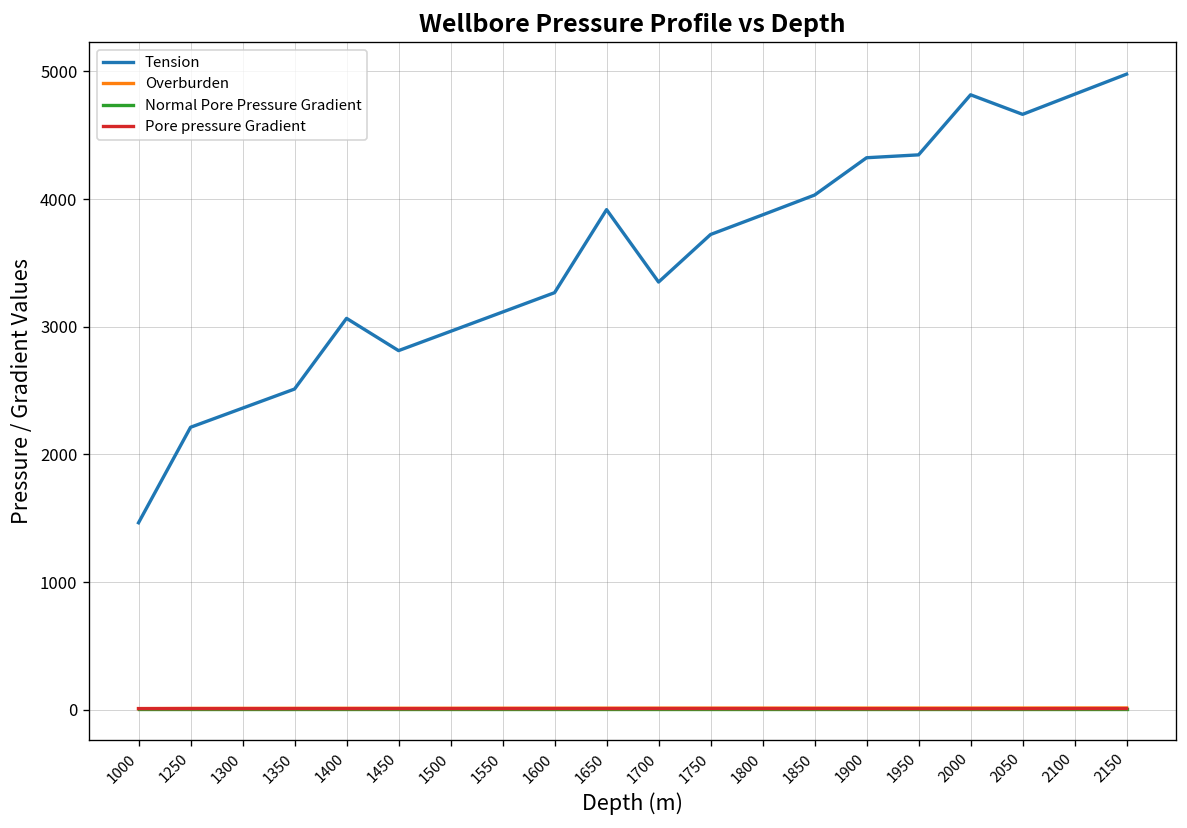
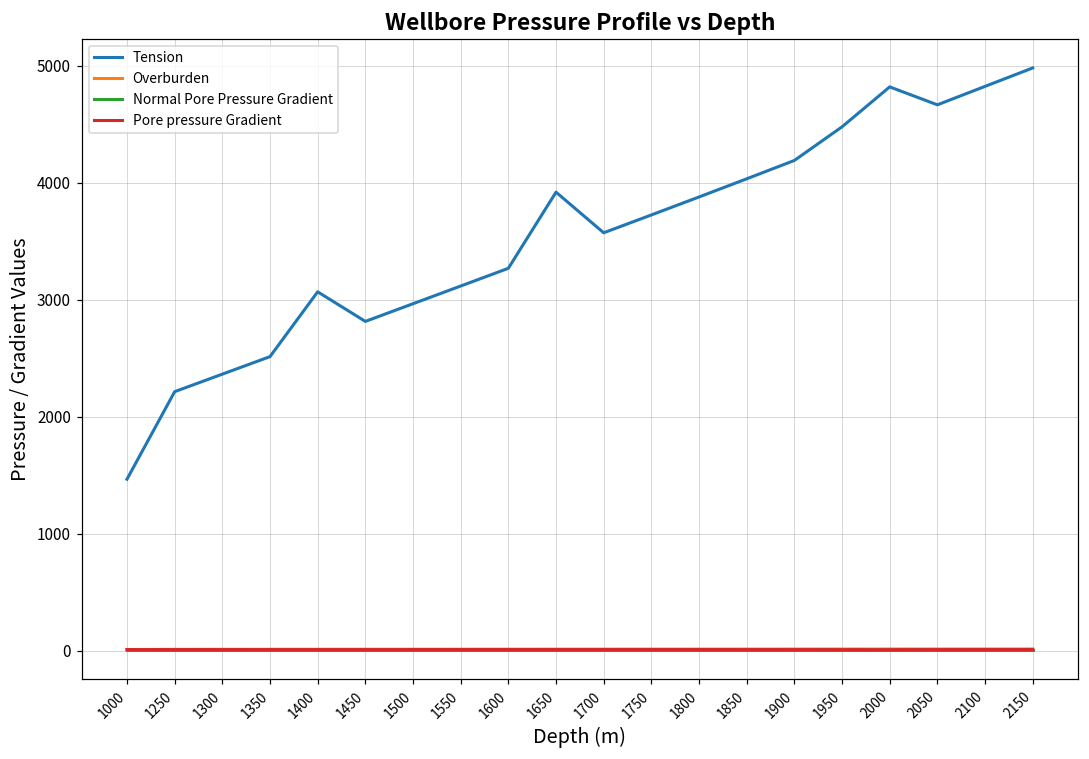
  {
    "Tension": {
      "1000": 1460,
      "1250": 2210,
      "1300": 2360,
      "1350": 2510,
      "1400": 3070,
      "1450": 2810,
      "1500": 2960,
      "1550": 3120,
      "1600": 3270,
      "1650": 3920,
-     "1700": 3350,
+     "1700": 3570,
      "1750": 3720,
      "1800": 3880,
      "1850": 4030,
-     "1900": 4320,
-     "1950": 4350,
+     "1900": 4190,
+     "1950": 4480,
      "2000": 4820,
      "2050": 4660,
      "2100": 4820,
      "2150": 4980
    }
  }
